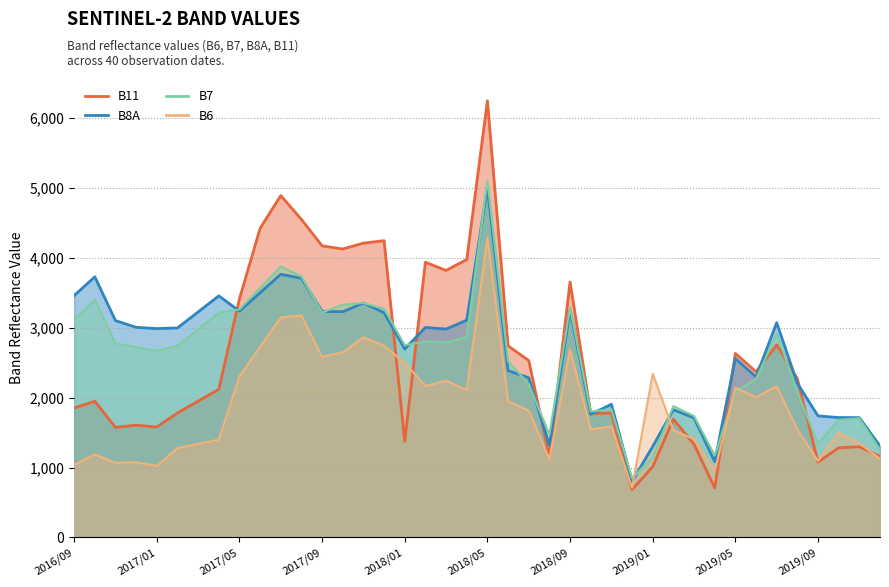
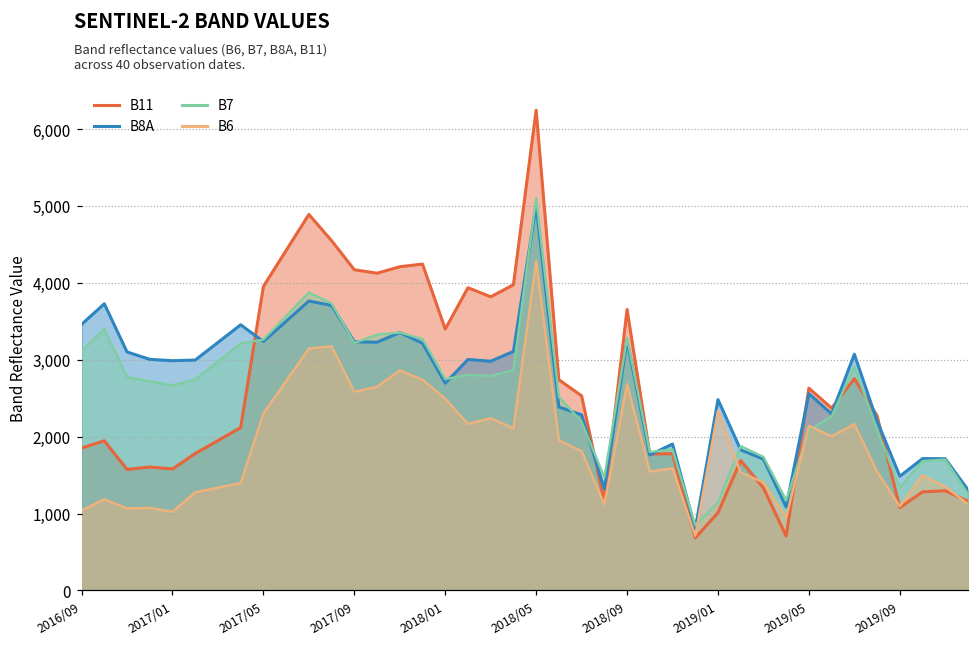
  {
    "B11": {
      "2016/09": "1,900",
      "2017/01": "1,600",
-     "2017/05": "3,400",
+     "2017/05": "4,000",
      "2017/09": "4,200",
-     "2018/01": "1,400",
+     "2018/01": "3,400",
      "2018/05": "6,300",
      "2018/09": "3,700",
      "2019/01": "1,000",
      "2019/05": "2,600"
    },
    "B8A": {
      "2016/09": "3,500",
      "2017/01": "3,000",
      "2018/01": "2,700",
      "2018/05": "5,000",
-     "2019/01": "1,300",
+     "2019/01": "2,500",
      "2019/05": "2,600",
-     "2019/09": "1,700"
+     "2019/09": "1,500"
    },
    "B7": {
      "2016/09": "3,100",
      "2017/01": "2,700",
      "2018/01": "2,800",
      "2018/05": "5,100",
      "2019/01": "1,100",
      "2019/05": "2,100",
      "2019/09": "1,300"
    },
    "B6": {
      "2016/09": "1,000",
      "2017/01": "1,000",
      "2017/05": "2,300",
      "2017/09": "2,600",
      "2018/01": "2,500",
      "2018/05": "4,300",
      "2018/09": "2,700",
      "2019/01": "2,300",
      "2019/05": "2,100"
    }
  }
